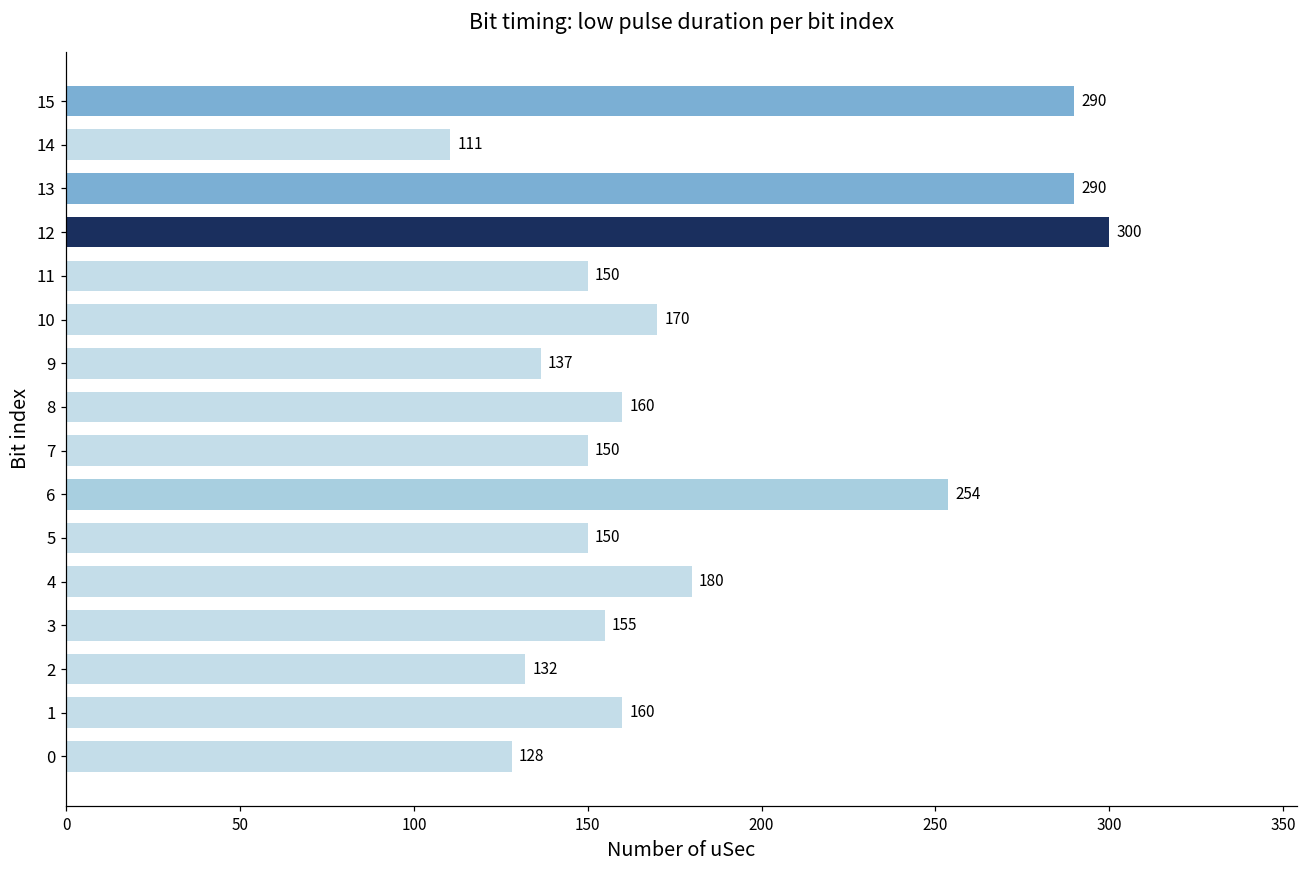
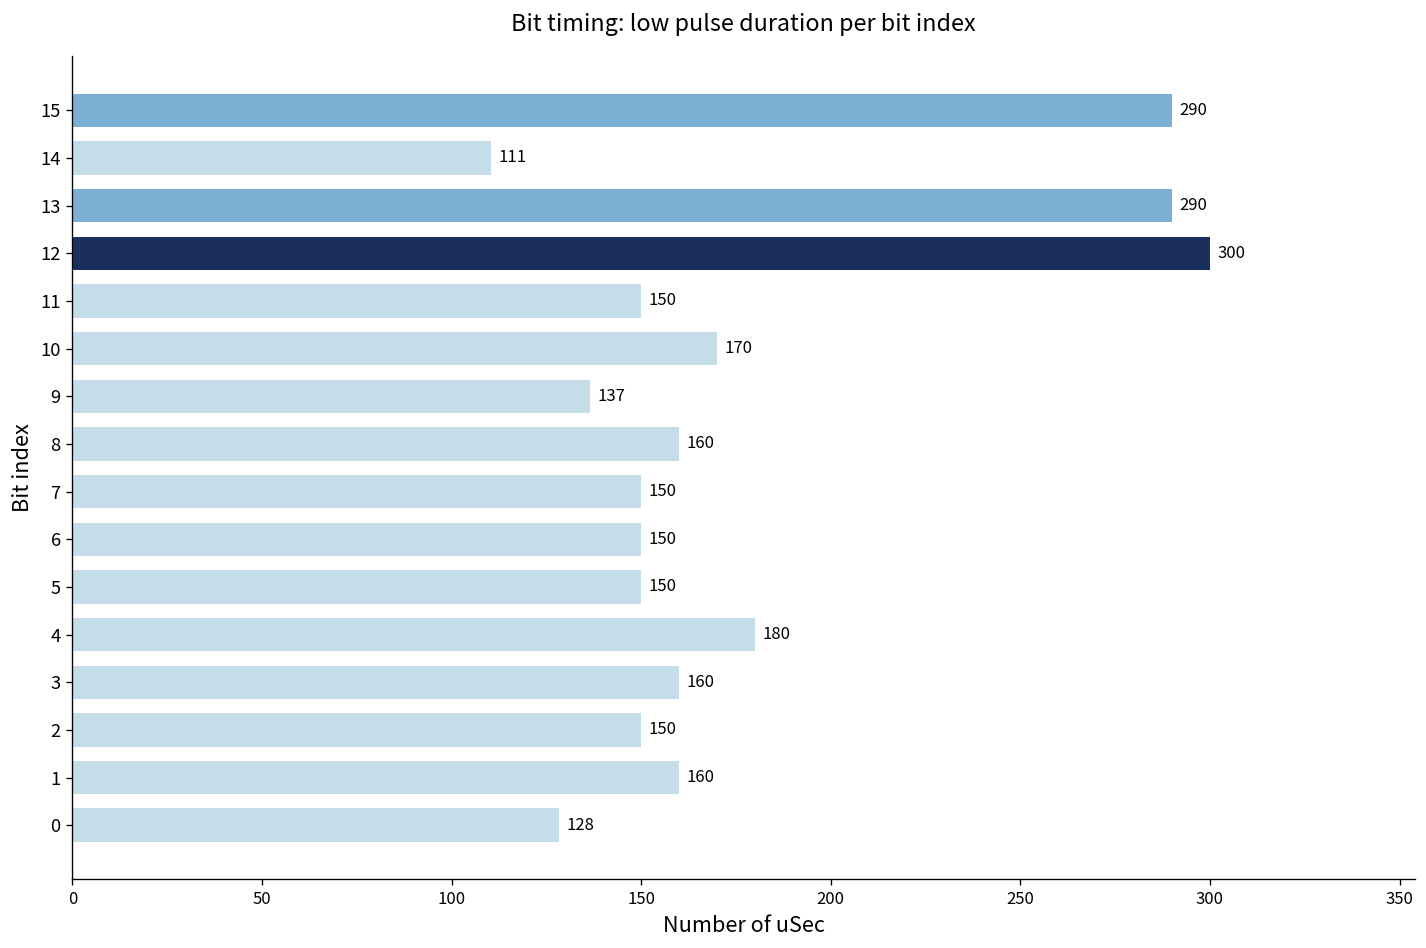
  {
    "15": 290,
    "14": 111,
    "13": 290,
    "12": 300,
    "11": 150,
    "10": 170,
    "9": 137,
    "8": 160,
    "7": 150,
-   "6": 254,
+   "6": 150,
    "5": 150,
    "4": 180,
-   "3": 155,
-   "2": 132,
+   "3": 160,
+   "2": 150,
    "1": 160,
    "0": 128
  }
